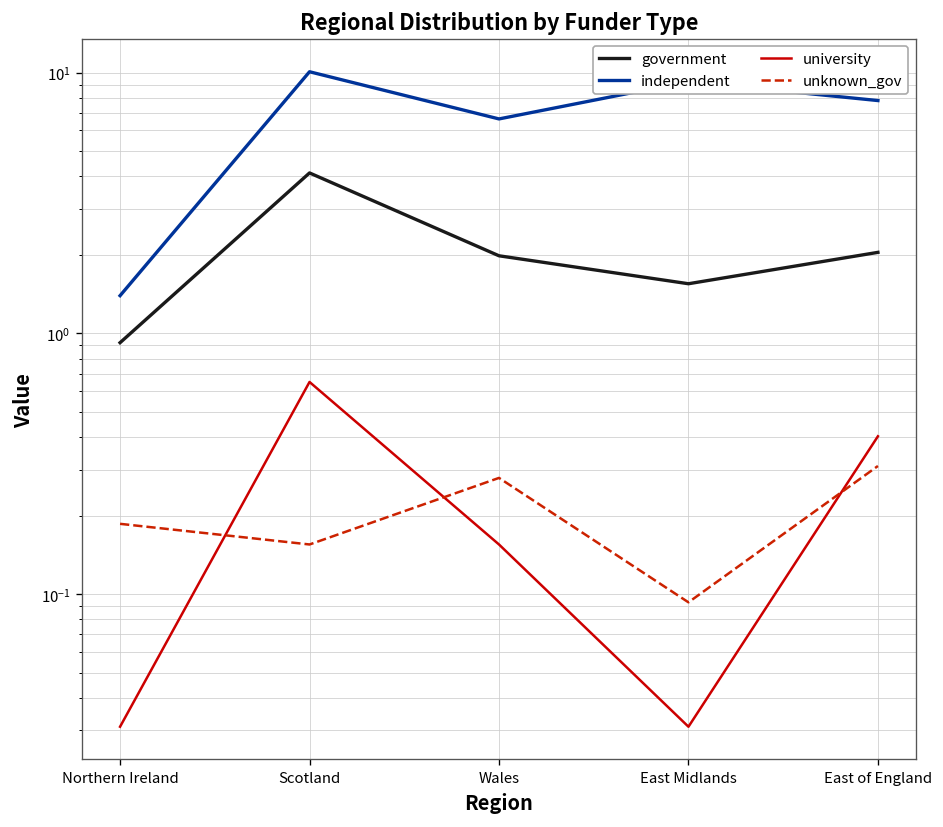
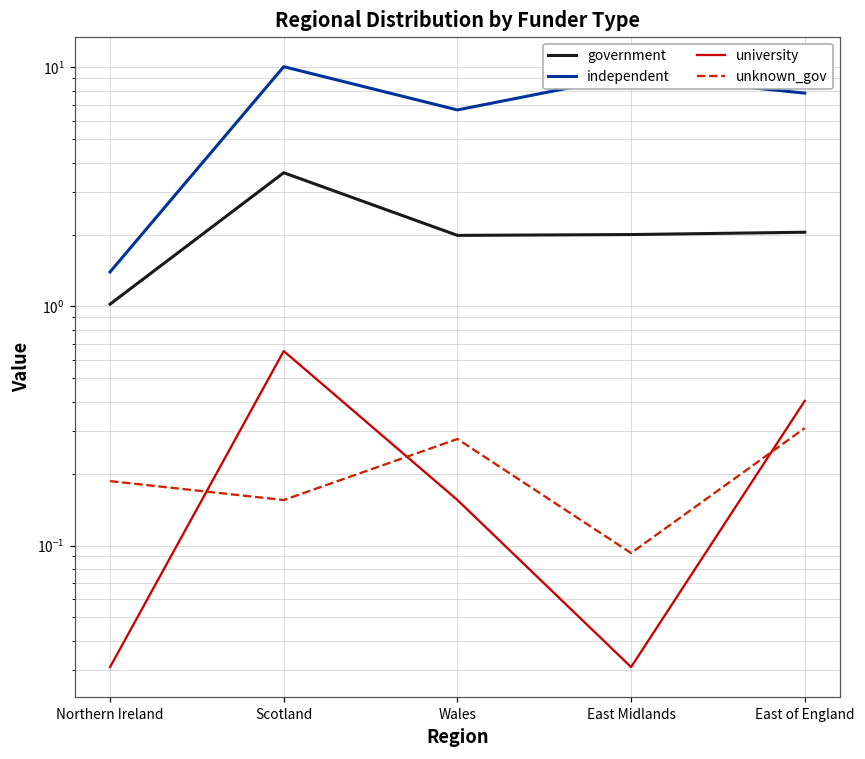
  {
    "government": {
-     "Northern Ireland": 0.92,
-     "Scotland": 4.1,
+     "Northern Ireland": 1.0,
+     "Scotland": 3.6,
      "Wales": 2.0,
-     "East Midlands": 1.6,
+     "East Midlands": 2.0,
      "East of England": 2.0
    },
    "independent": {
      "Northern Ireland": 1.4,
      "Scotland": 10,
      "Wales": 6.6,
      "East of England": 7.8
    }
  }
